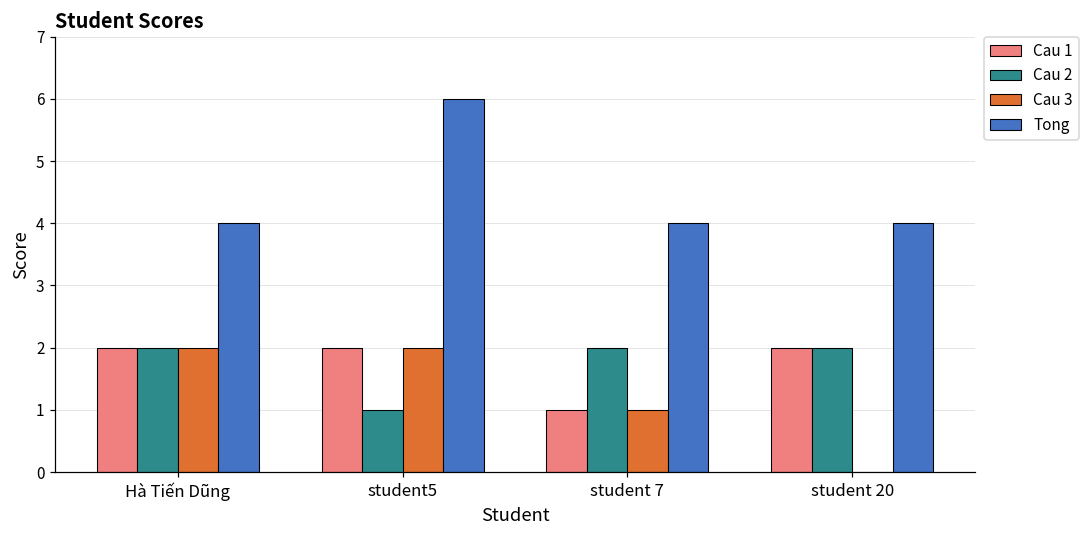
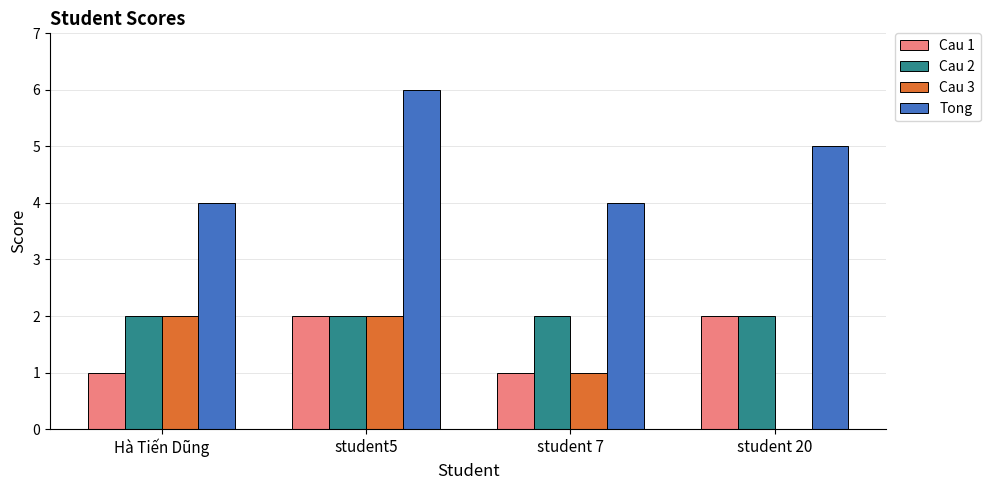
  {
    "Cau 1": {
-     "Hà Tiến Dũng": 2,
+     "Hà Tiến Dũng": 1,
      "student5": 2,
      "student 7": 1,
      "student 20": 2
    },
    "Cau 2": {
      "Hà Tiến Dũng": 2,
-     "student5": 1,
+     "student5": 2,
      "student 7": 2,
      "student 20": 2
    },
    "Cau 3": {
      "Hà Tiến Dũng": 2,
      "student5": 2,
      "student 7": 1,
      "student 20": 0
    },
    "Tong": {
      "Hà Tiến Dũng": 4,
      "student5": 6,
      "student 7": 4,
-     "student 20": 4
+     "student 20": 5
    }
  }
